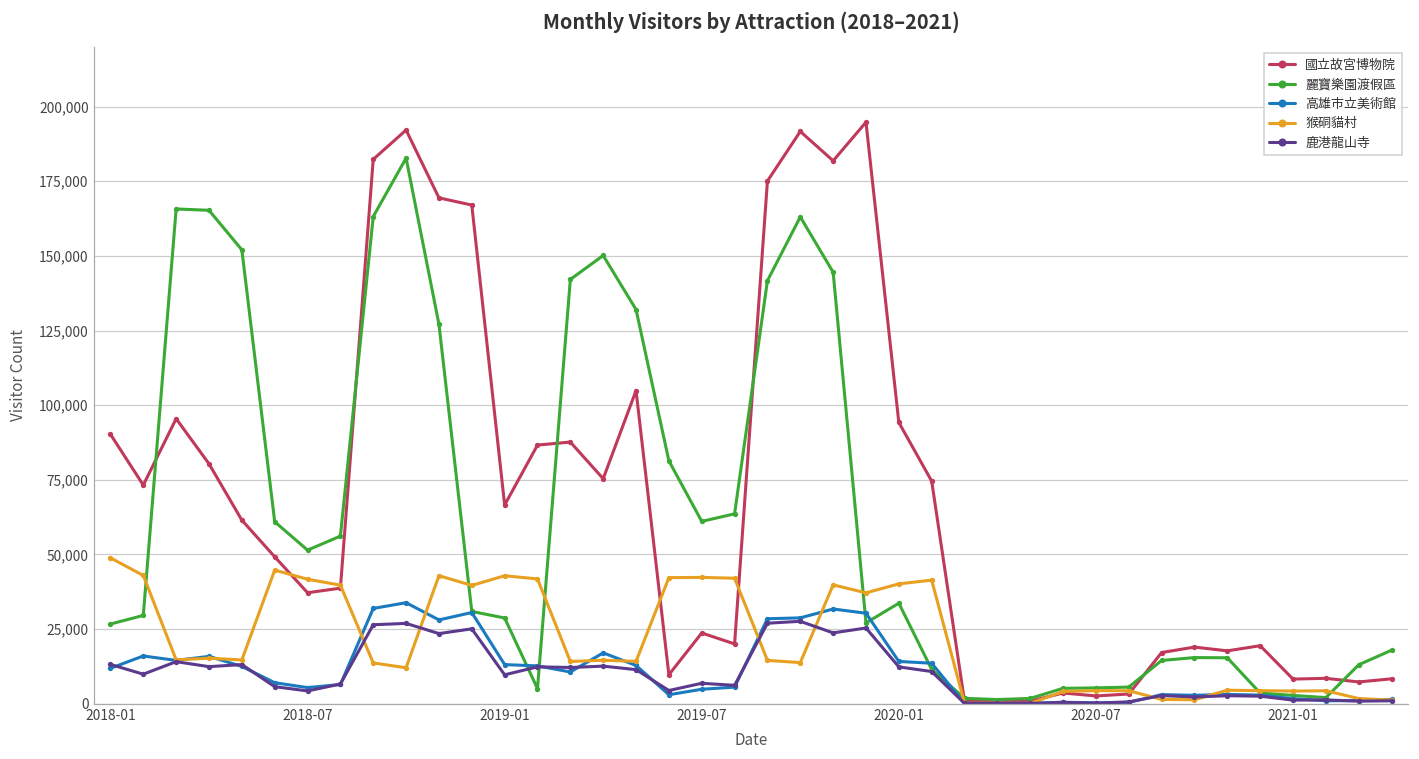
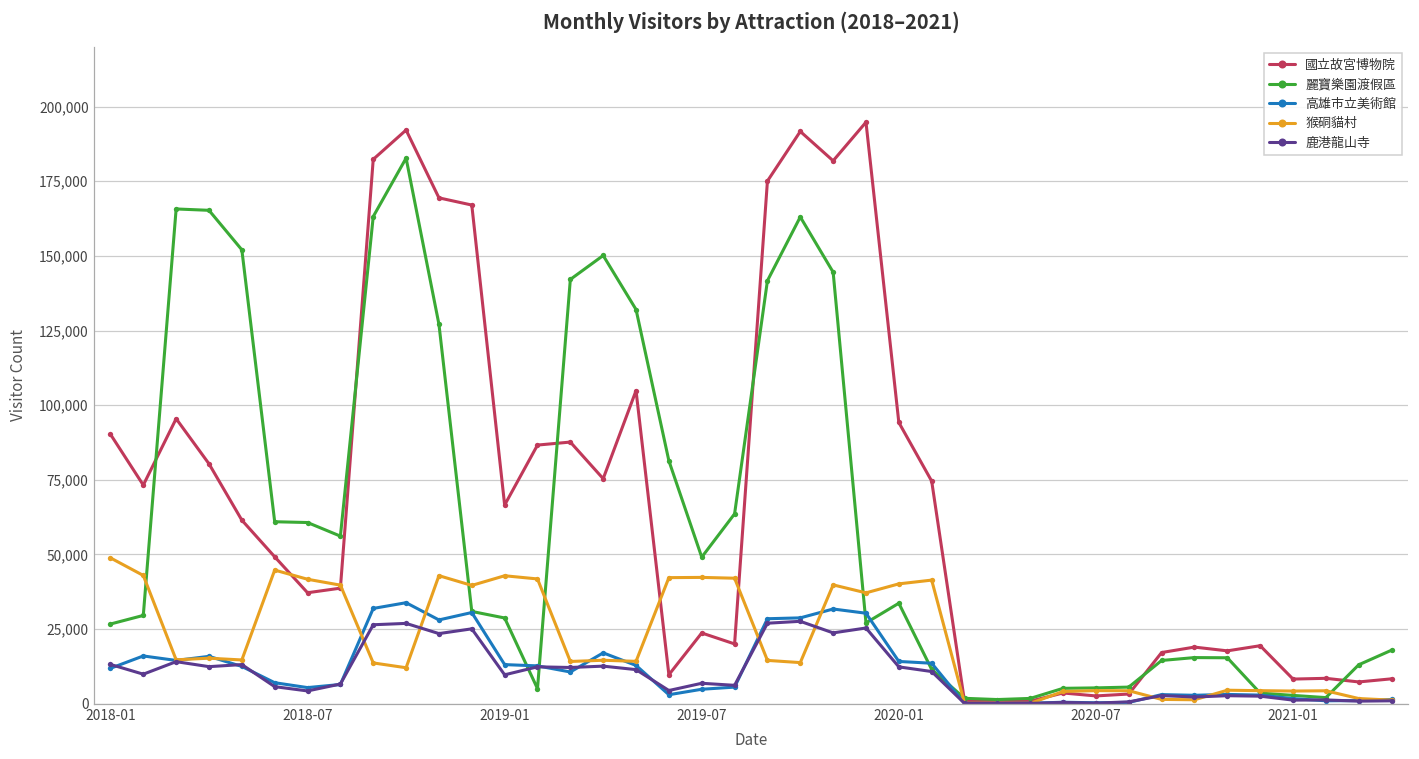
  {
    "國立故宮博物院": {
      "2018-01": "90,000",
      "2018-07": "37,000",
      "2019-01": "67,000",
      "2019-07": "24,000",
      "2020-01": "94,000",
      "2020-07": "3,000",
      "2021-01": "8,000"
    },
    "麗寶樂園渡假區": {
      "2018-01": "27,000",
-     "2018-07": "51,000",
+     "2018-07": "61,000",
      "2019-01": "29,000",
-     "2019-07": "61,000",
+     "2019-07": "49,000",
      "2020-01": "34,000",
      "2021-01": "3,000"
    },
    "高雄市立美術館": {
      "2018-01": "12,000",
      "2018-07": "5,000",
      "2019-01": "13,000",
      "2019-07": "5,000",
      "2020-01": "14,000"
    },
    "猴硐貓村": {
      "2018-01": "49,000",
      "2018-07": "42,000",
      "2019-01": "43,000",
      "2019-07": "42,000",
      "2020-01": "40,000",
      "2021-01": "4,000"
    },
    "鹿港龍山寺": {
      "2018-01": "13,000",
      "2018-07": "4,000",
      "2019-01": "10,000",
      "2019-07": "7,000",
      "2020-01": "12,000"
    }
  }
